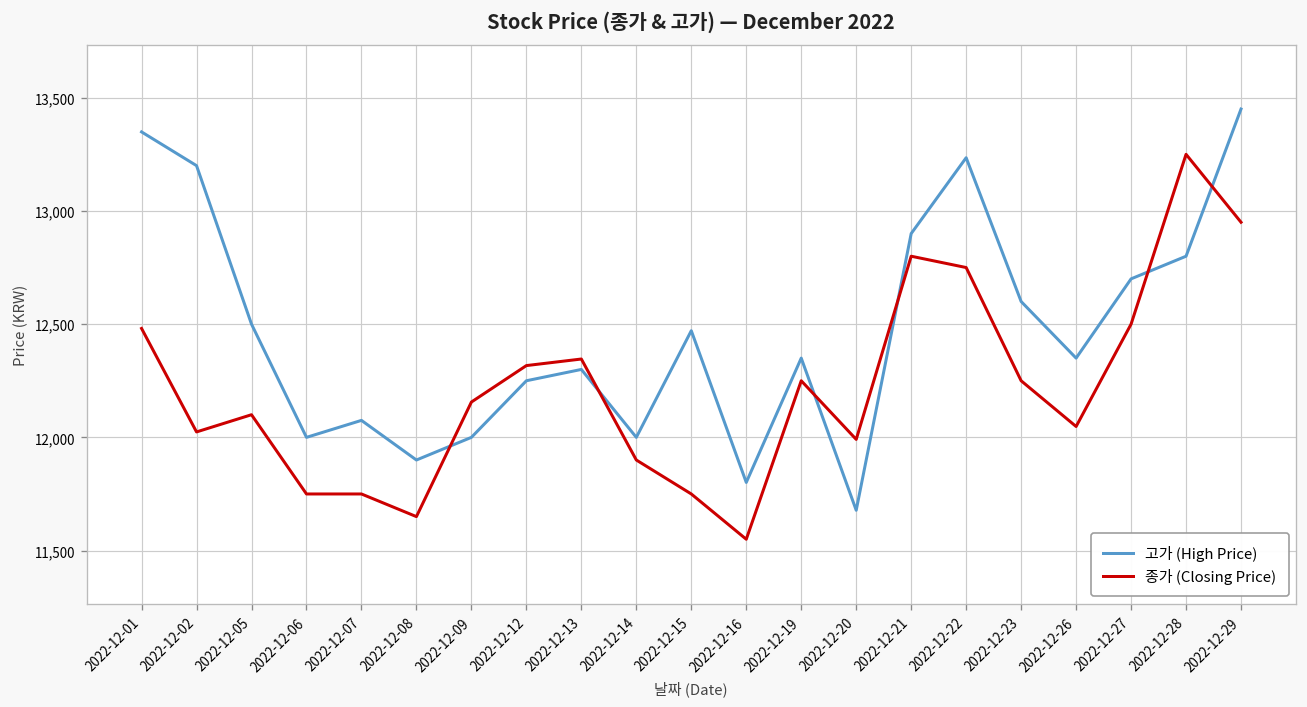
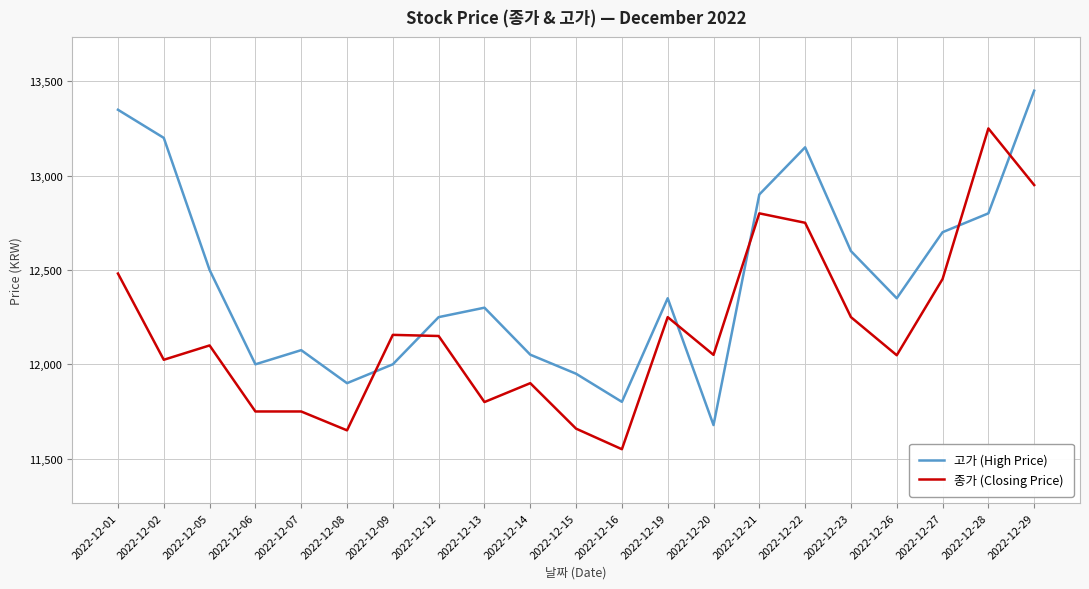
  {
    "고가 (High Price)": {
      "2022-12-01": "13,350",
      "2022-12-02": "13,200",
      "2022-12-05": "12,500",
      "2022-12-06": "12,000",
      "2022-12-07": "12,080",
      "2022-12-08": "11,900",
      "2022-12-09": "12,000",
      "2022-12-12": "12,250",
      "2022-12-13": "12,300",
-     "2022-12-14": "12,000",
-     "2022-12-15": "12,470",
+     "2022-12-14": "12,050",
+     "2022-12-15": "11,950",
      "2022-12-16": "11,800",
      "2022-12-19": "12,350",
      "2022-12-20": "11,680",
      "2022-12-21": "12,900",
-     "2022-12-22": "13,240",
+     "2022-12-22": "13,150",
      "2022-12-23": "12,600",
      "2022-12-26": "12,350",
      "2022-12-27": "12,700",
      "2022-12-28": "12,800",
      "2022-12-29": "13,450"
    },
    "종가 (Closing Price)": {
      "2022-12-01": "12,480",
      "2022-12-02": "12,020",
      "2022-12-05": "12,100",
      "2022-12-06": "11,750",
      "2022-12-07": "11,750",
      "2022-12-08": "11,650",
      "2022-12-09": "12,160",
-     "2022-12-12": "12,320",
-     "2022-12-13": "12,350",
+     "2022-12-12": "12,150",
+     "2022-12-13": "11,800",
      "2022-12-14": "11,900",
-     "2022-12-15": "11,750",
+     "2022-12-15": "11,660",
      "2022-12-16": "11,550",
      "2022-12-19": "12,250",
-     "2022-12-20": "11,990",
+     "2022-12-20": "12,050",
      "2022-12-21": "12,800",
      "2022-12-22": "12,750",
      "2022-12-23": "12,250",
      "2022-12-26": "12,050",
-     "2022-12-27": "12,500",
+     "2022-12-27": "12,450",
      "2022-12-28": "13,250",
      "2022-12-29": "12,950"
    }
  }
